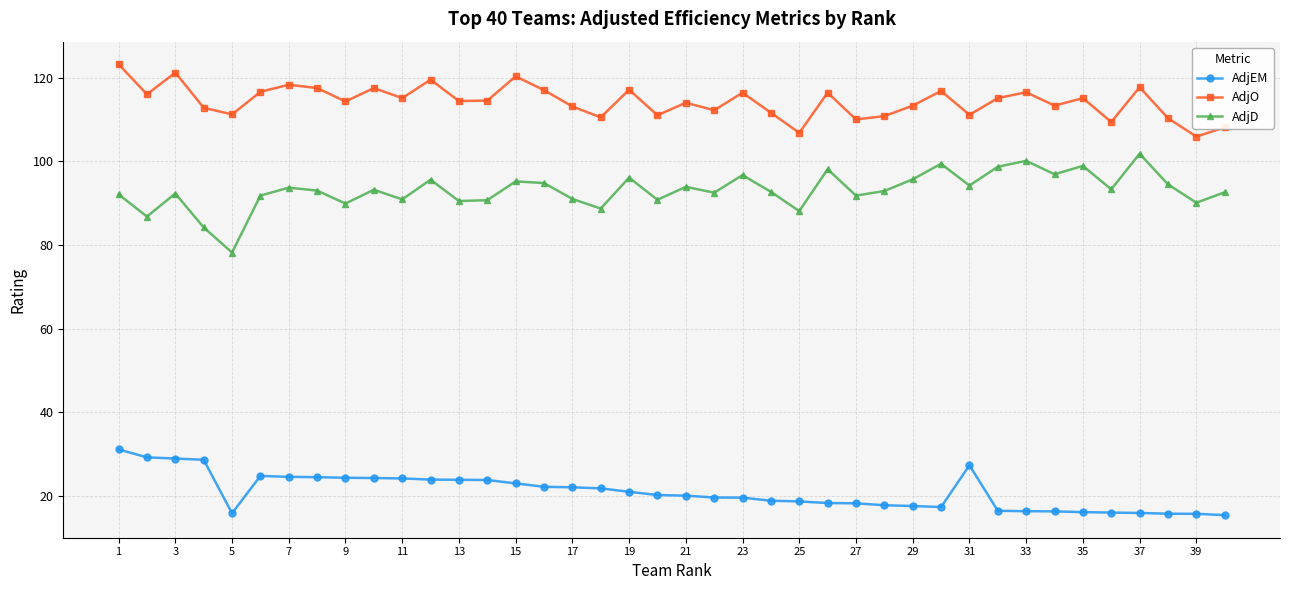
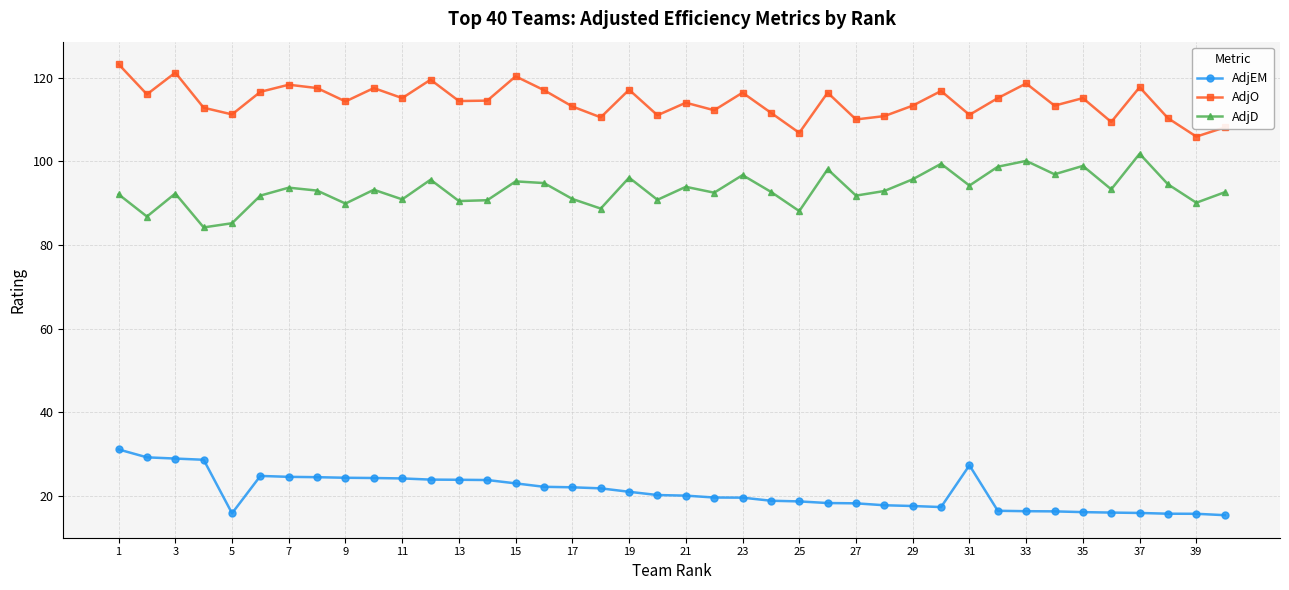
  {
    "AdjEM": {
      "1": 31,
      "3": 29,
      "5": 16,
      "7": 25,
      "9": 24,
      "11": 24,
      "13": 24,
      "15": 23,
      "17": 22,
      "19": 21,
      "21": 20,
      "23": 20,
      "25": 19,
      "27": 18,
      "29": 18,
      "31": 27,
      "33": 16,
      "35": 16,
      "37": 16,
      "39": 16
    },
    "AdjO": {
      "1": 123,
      "3": 121,
      "5": 111,
      "7": 118,
      "9": 114,
      "11": 115,
      "13": 114,
      "15": 120,
      "17": 113,
      "19": 117,
      "21": 114,
      "23": 116,
      "25": 107,
      "27": 110,
      "29": 113,
      "31": 111,
-     "33": 117,
+     "33": 119,
      "35": 115,
      "37": 118,
      "39": 106
    },
    "AdjD": {
      "1": 92,
      "3": 92,
-     "5": 78,
+     "5": 85,
      "7": 94,
      "9": 90,
      "11": 91,
      "13": 91,
      "15": 95,
      "17": 91,
      "19": 96,
      "21": 94,
      "23": 97,
      "25": 88,
      "27": 92,
      "29": 96,
      "31": 94,
      "33": 100,
      "35": 99,
      "37": 102,
      "39": 90
    }
  }
